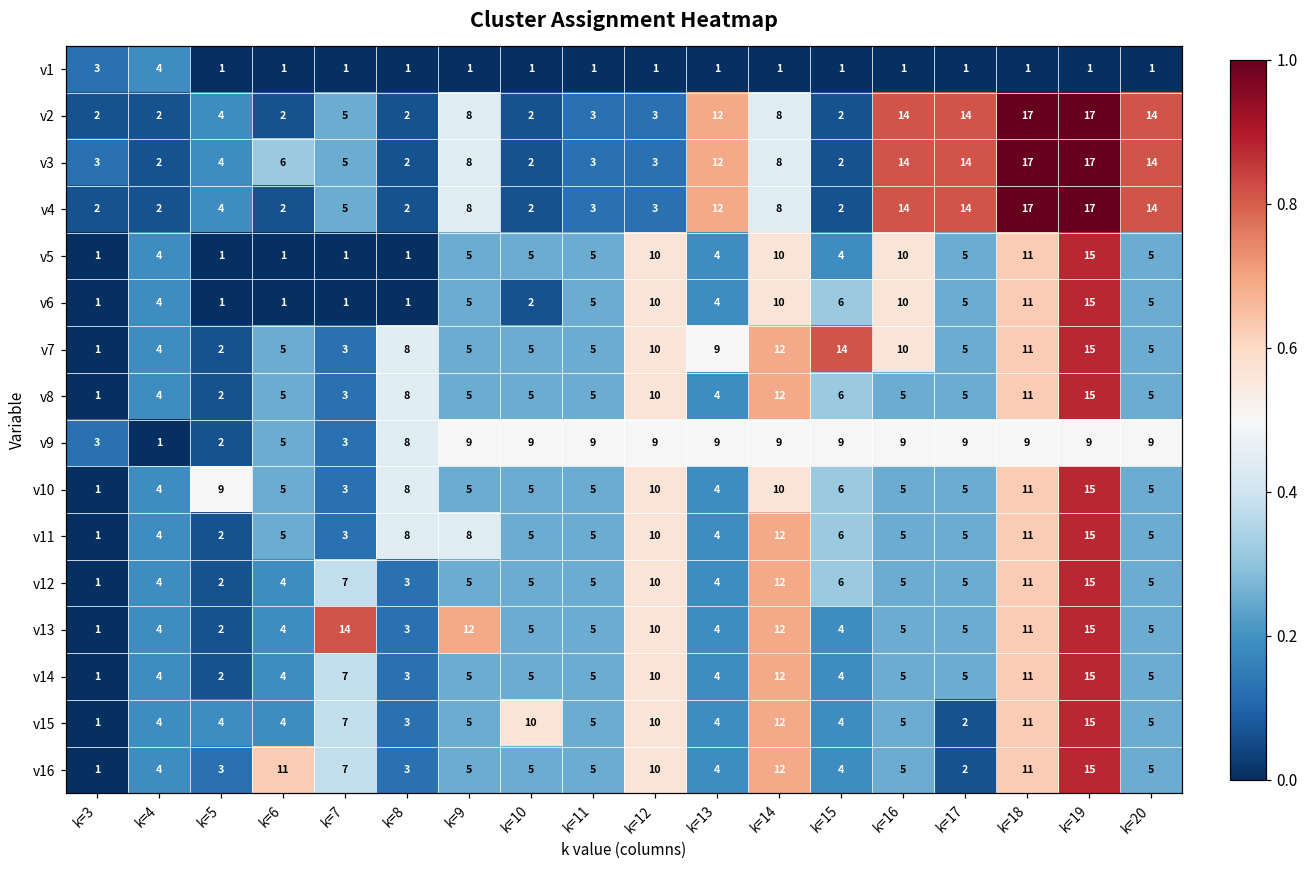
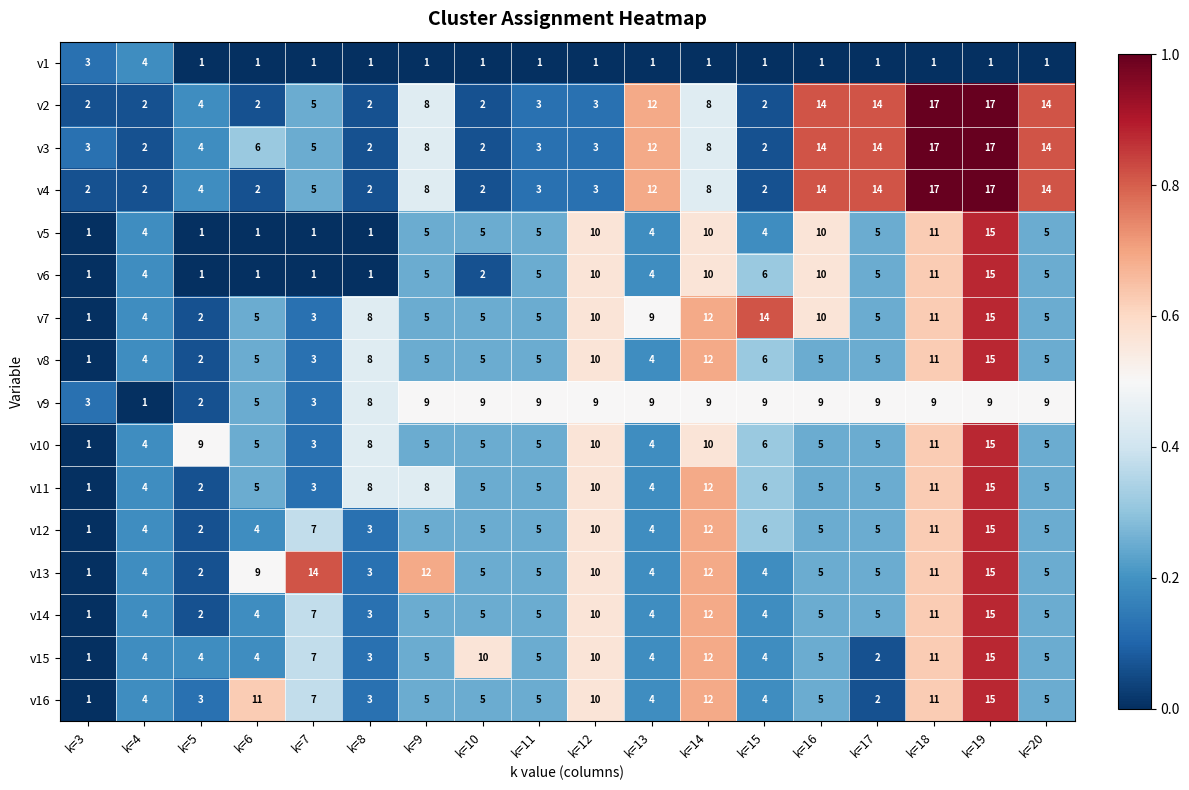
  {
    "v13": {
      "k=3": 1,
      "k=4": 4,
      "k=5": 2,
-     "k=6": 4,
+     "k=6": 9,
      "k=7": 14,
      "k=8": 3,
      "k=9": 12,
      "k=10": 5,
      "k=11": 5,
      "k=12": 10,
      "k=13": 4,
      "k=14": 12,
      "k=15": 4,
      "k=16": 5,
      "k=17": 5,
      "k=18": 11,
      "k=19": 15,
      "k=20": 5
    }
  }
